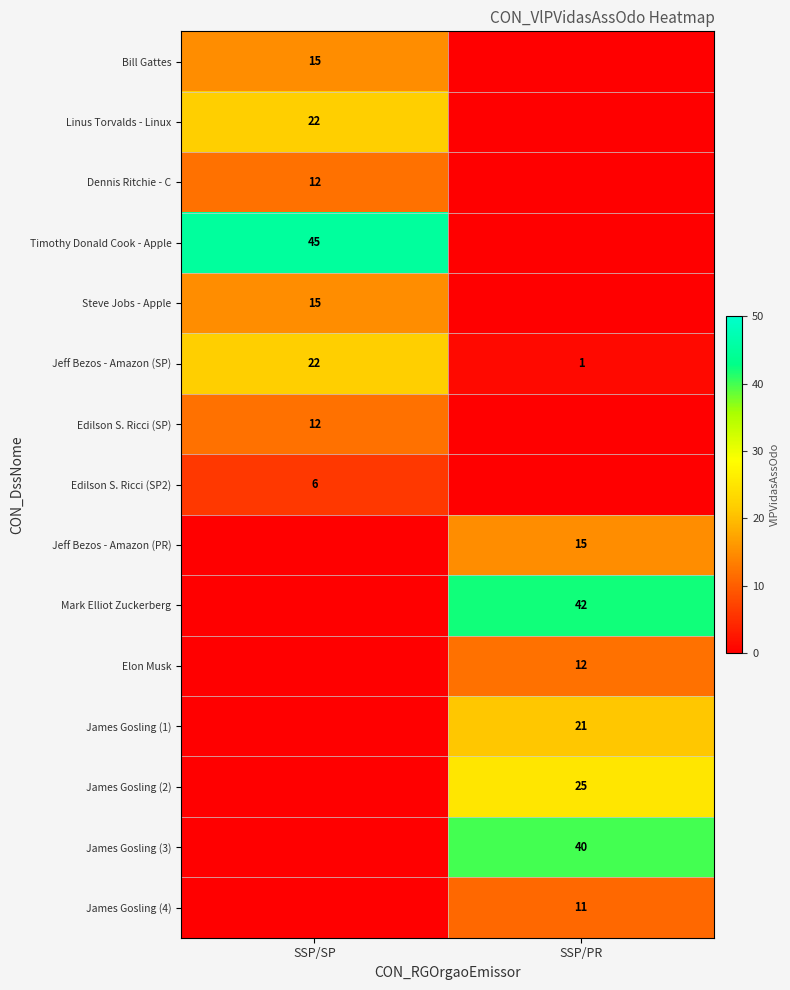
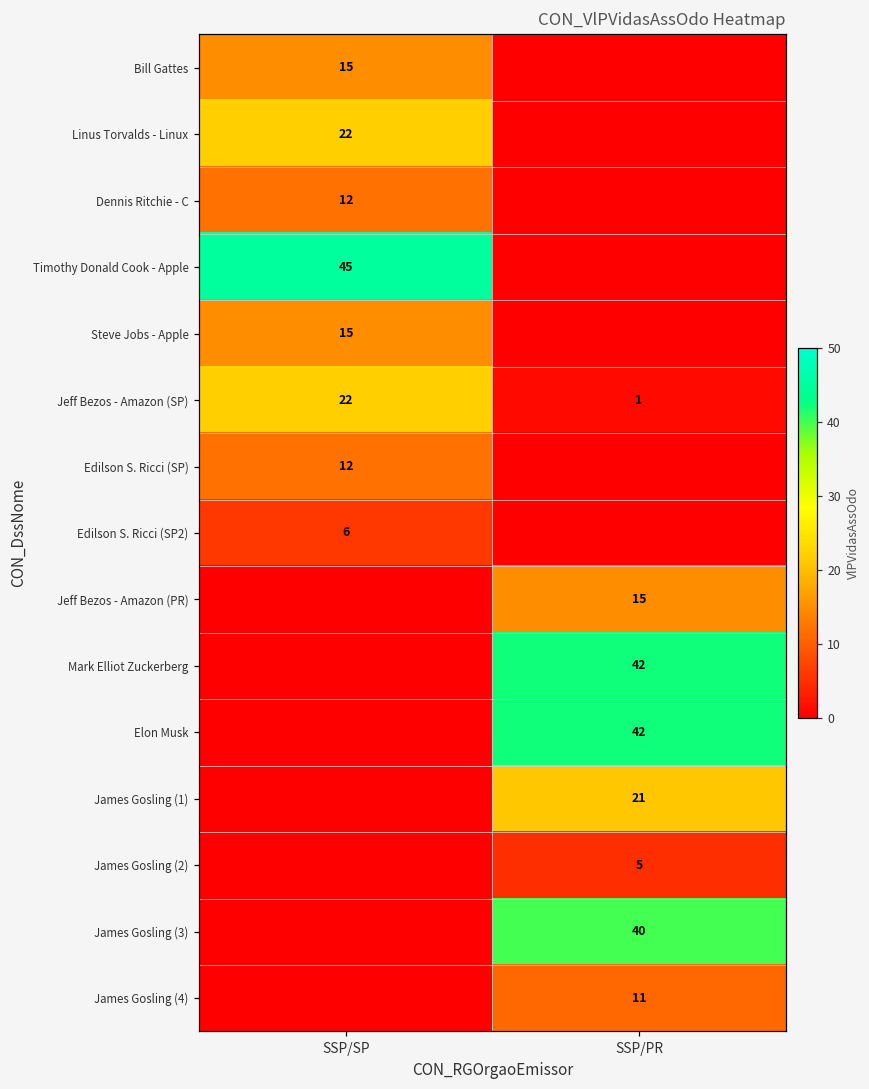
  {
    "Bill Gattes": {
      "SSP/SP": 15
    },
    "Linus Torvalds - Linux": {
      "SSP/SP": 22
    },
    "Dennis Ritchie - C": {
      "SSP/SP": 12
    },
    "Timothy Donald Cook - Apple": {
      "SSP/SP": 45
    },
    "Steve Jobs - Apple": {
      "SSP/SP": 15
    },
    "Jeff Bezos - Amazon (SP)": {
      "SSP/SP": 22,
      "SSP/PR": 1
    },
    "Edilson S. Ricci (SP)": {
      "SSP/SP": 12
    },
    "Edilson S. Ricci (SP2)": {
      "SSP/SP": 6
    },
    "Jeff Bezos - Amazon (PR)": {
      "SSP/PR": 15
    },
    "Mark Elliot Zuckerberg": {
      "SSP/PR": 42
    },
    "Elon Musk": {
-     "SSP/PR": 12
+     "SSP/PR": 42
    },
    "James Gosling (1)": {
      "SSP/PR": 21
    },
    "James Gosling (2)": {
-     "SSP/PR": 25
+     "SSP/PR": 5
    },
    "James Gosling (3)": {
      "SSP/PR": 40
    },
    "James Gosling (4)": {
      "SSP/PR": 11
    }
  }
